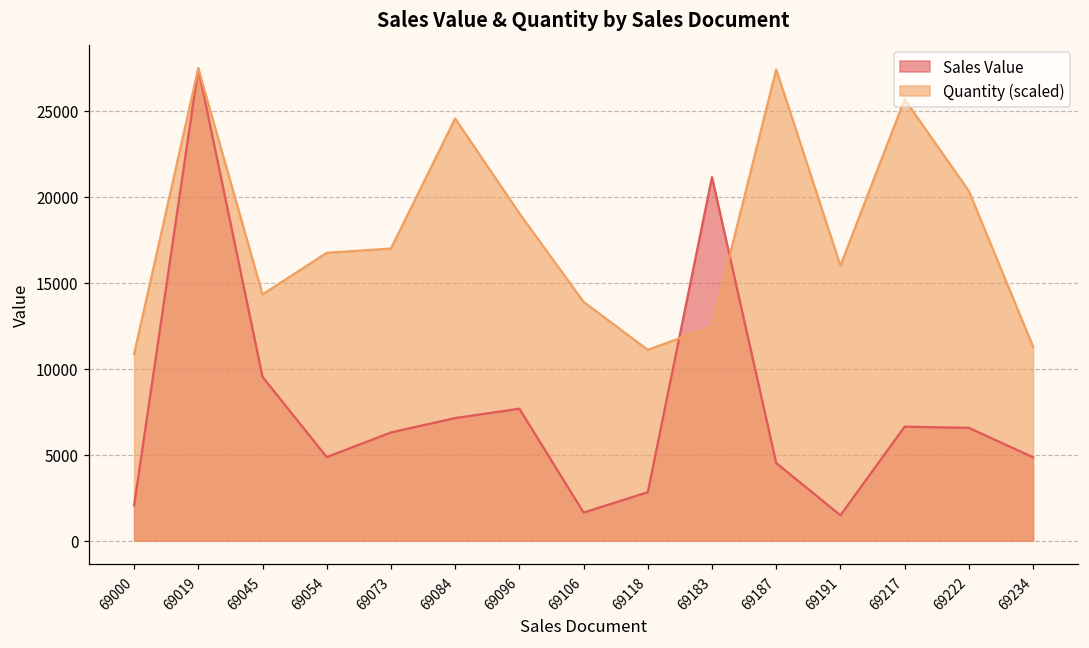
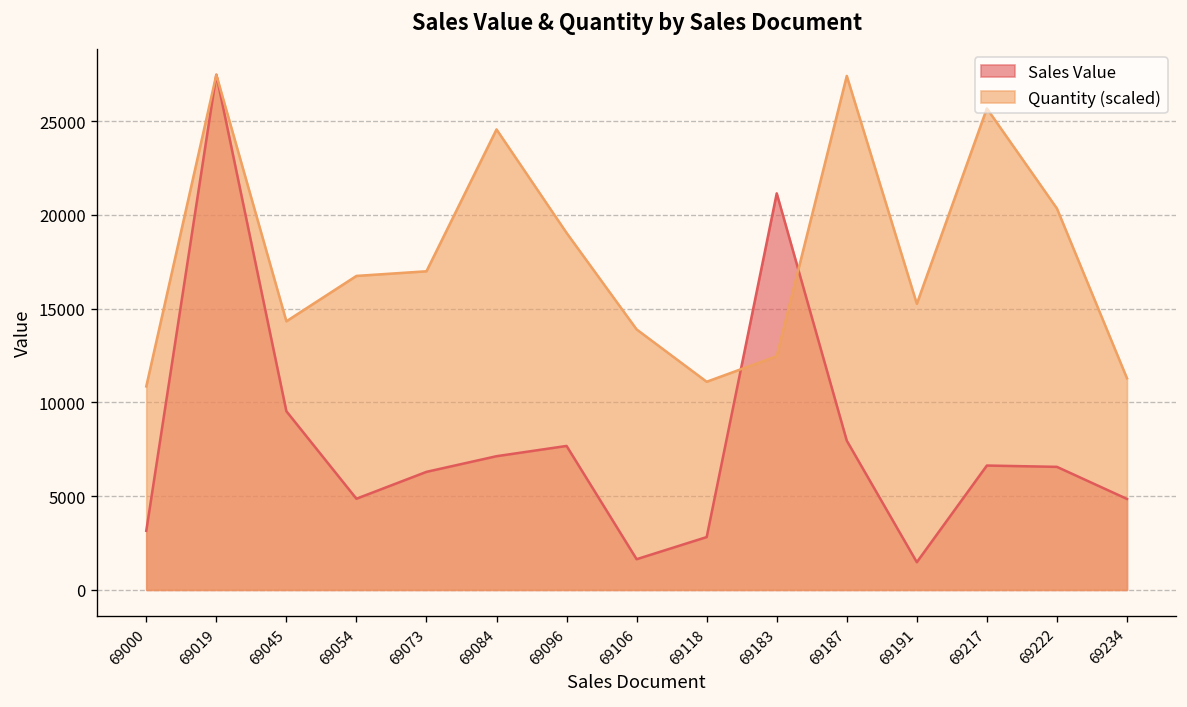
  {
    "Sales Value": {
-     "69000": 2100,
+     "69000": 3200,
      "69045": 9500,
      "69054": 4900,
      "69073": 6300,
      "69084": 7100,
      "69096": 7700,
      "69106": 1600,
      "69118": 2800,
      "69183": 21100,
-     "69187": 4500,
+     "69187": 8000,
      "69191": 1500,
      "69217": 6600,
      "69222": 6600,
      "69234": 4900
    },
    "Quantity (scaled)": {
      "69000": 10900,
      "69045": 14300,
      "69054": 16700,
      "69073": 17000,
      "69084": 24600,
      "69096": 19000,
      "69106": 13900,
      "69118": 11100,
      "69183": 12500,
      "69187": 27400,
-     "69191": 16000,
+     "69191": 15300,
      "69222": 20300,
      "69234": 11300
    }
  }
